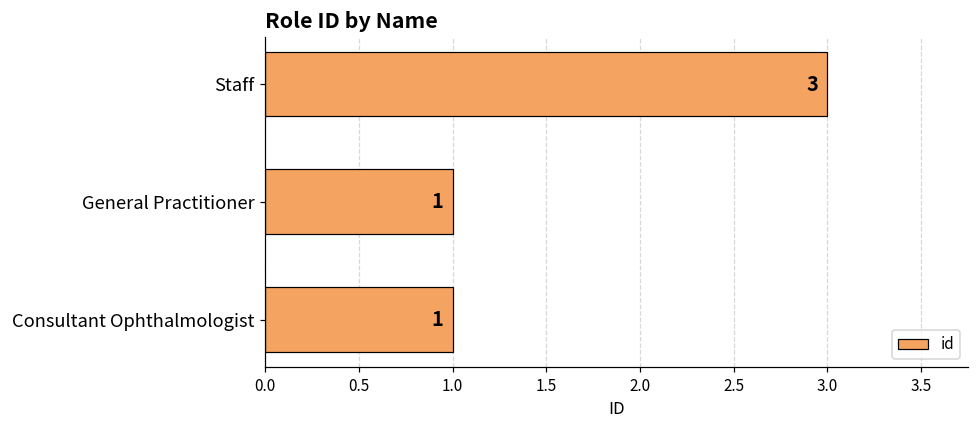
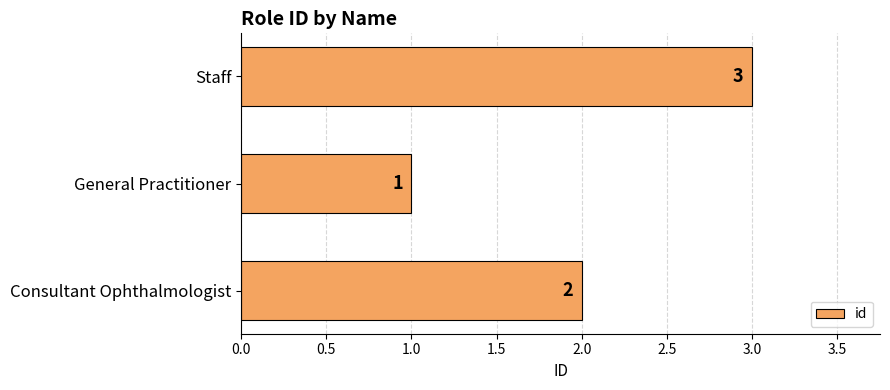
  {
    "Staff": 3,
    "General Practitioner": 1,
-   "Consultant Ophthalmologist": 1
+   "Consultant Ophthalmologist": 2
  }
